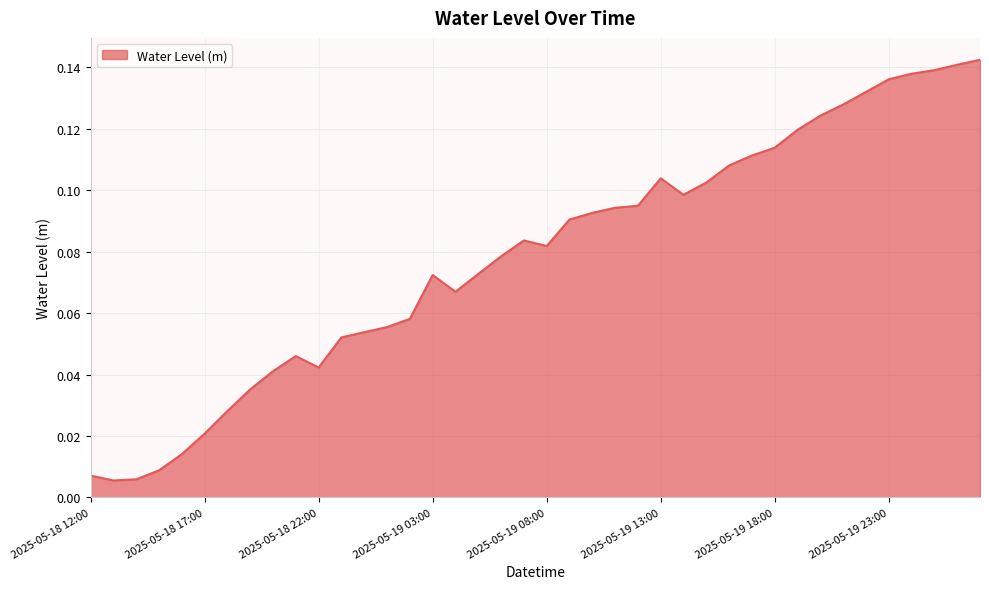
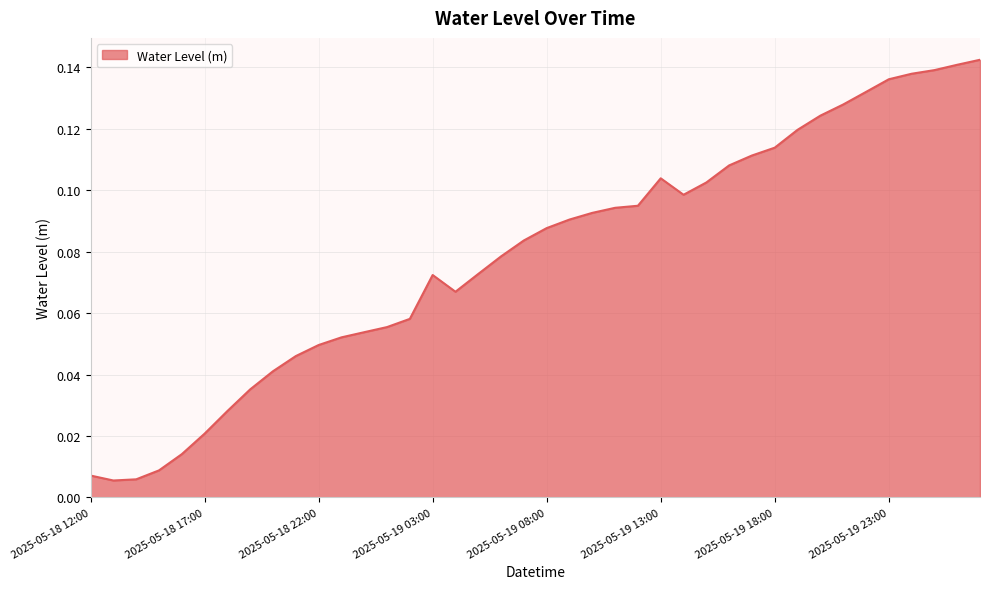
  {
    "2025-05-18 12:00": 0.007,
    "2025-05-18 17:00": 0.021,
-   "2025-05-18 22:00": 0.042,
+   "2025-05-18 22:00": 0.050,
    "2025-05-19 03:00": 0.072,
-   "2025-05-19 08:00": 0.082,
+   "2025-05-19 08:00": 0.088,
    "2025-05-19 13:00": 0.104,
    "2025-05-19 18:00": 0.114,
    "2025-05-19 23:00": 0.136
  }
